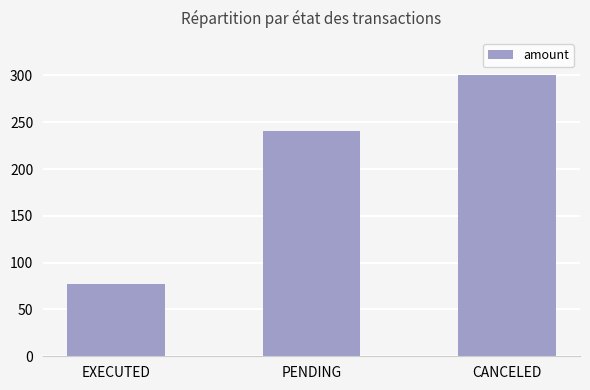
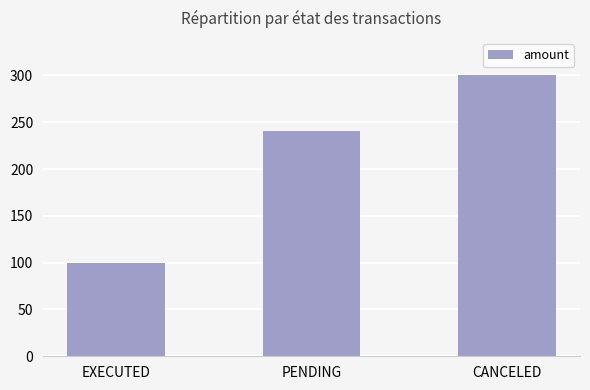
  {
-   "EXECUTED": 80,
+   "EXECUTED": 100,
    "PENDING": 240,
    "CANCELED": 300
  }
